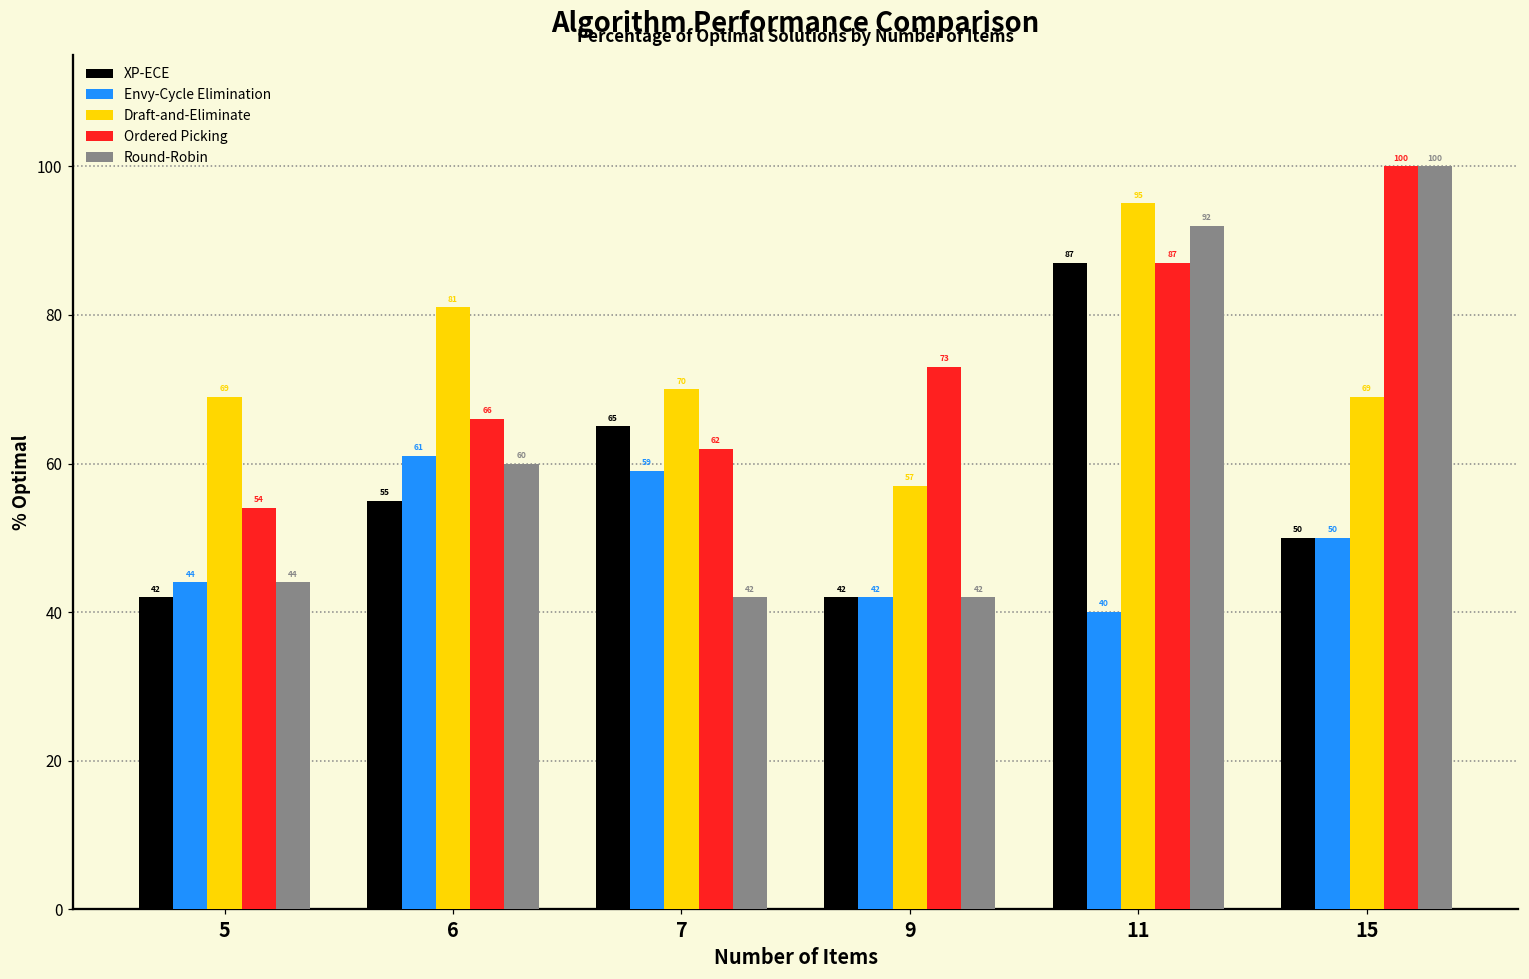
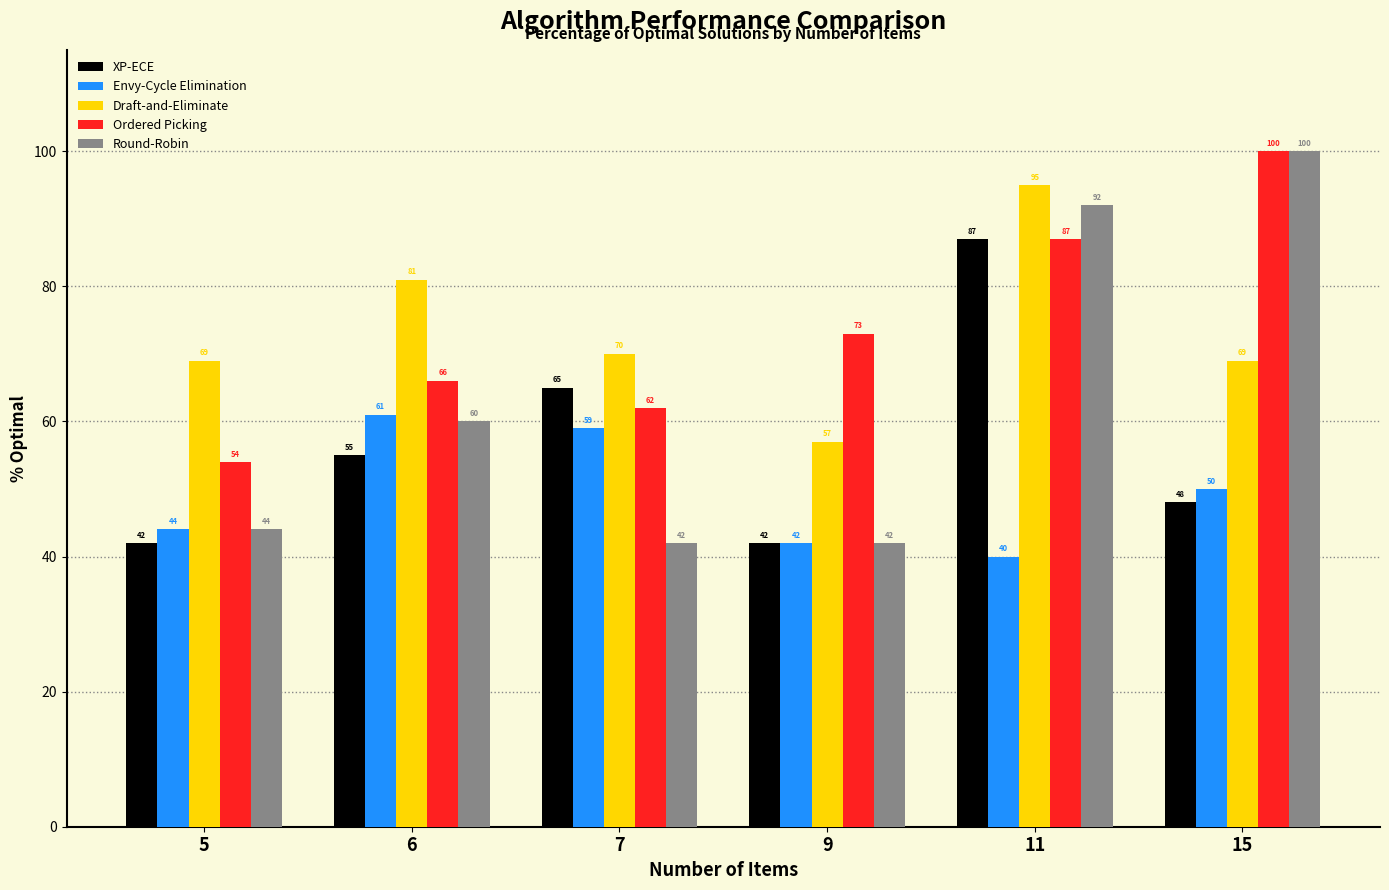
  {
    "XP-ECE": {
      "5": 42,
      "6": 55,
      "7": 65,
      "9": 42,
      "11": 87,
-     "15": 50
+     "15": 48
    },
    "Envy-Cycle Elimination": {
      "5": 44,
      "6": 61,
      "7": 59,
      "9": 42,
      "11": 40,
      "15": 50
    },
    "Draft-and-Eliminate": {
      "5": 69,
      "6": 81,
      "7": 70,
      "9": 57,
      "11": 95,
      "15": 69
    },
    "Ordered Picking": {
      "5": 54,
      "6": 66,
      "7": 62,
      "9": 73,
      "11": 87,
      "15": 100
    },
    "Round-Robin": {
      "5": 44,
      "6": 60,
      "7": 42,
      "9": 42,
      "11": 92,
      "15": 100
    }
  }
